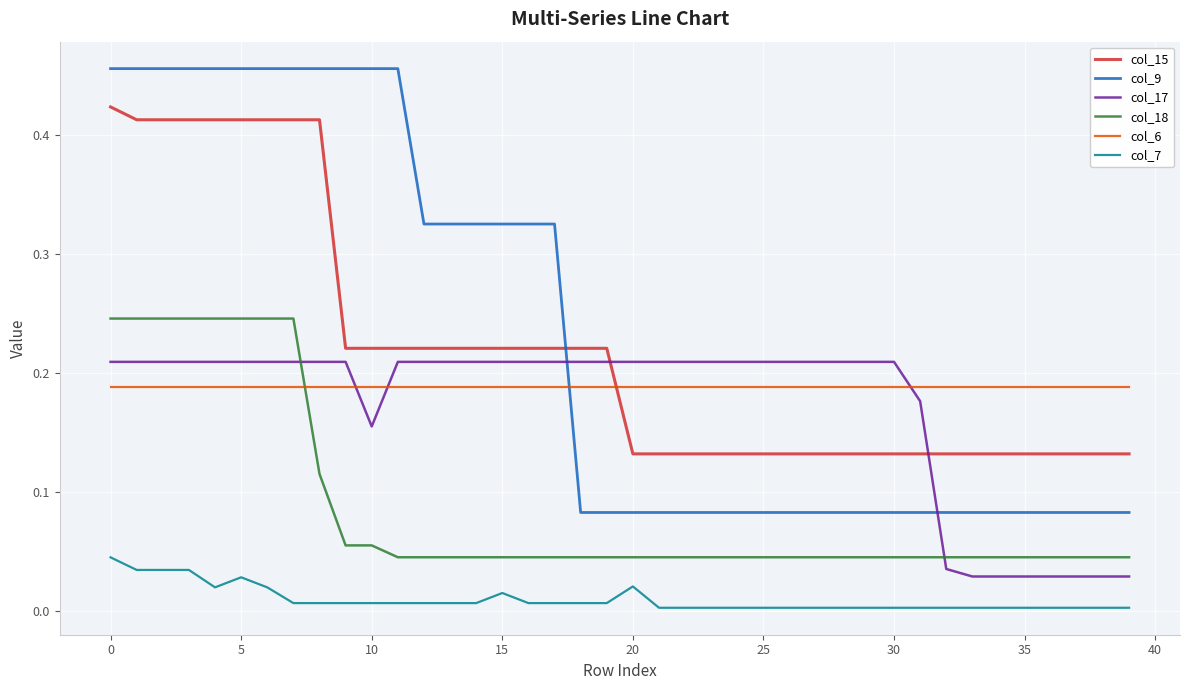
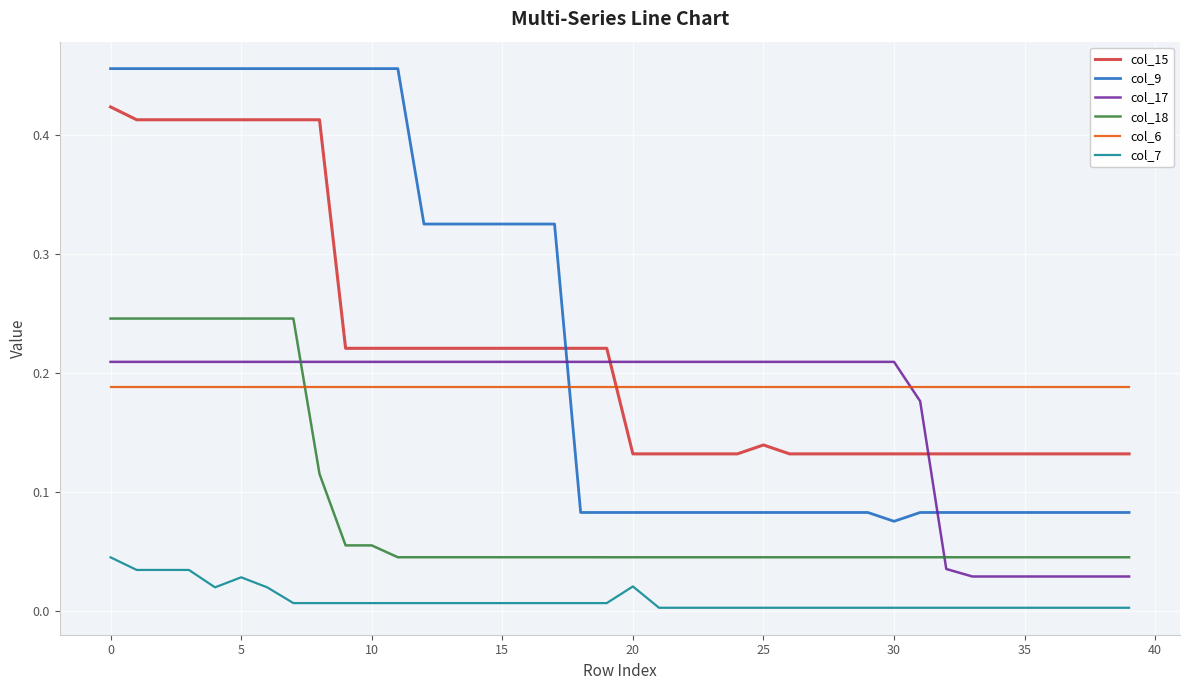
  {
    "col_15": {
      "0": 0.423,
      "5": 0.413,
      "10": 0.220,
      "15": 0.220,
      "20": 0.132,
-     "25": 0.132,
+     "25": 0.139,
      "30": 0.132,
      "35": 0.132
    },
    "col_9": {
      "0": 0.455,
      "5": 0.455,
      "10": 0.455,
      "15": 0.325,
      "20": 0.082,
      "25": 0.082,
-     "30": 0.082,
+     "30": 0.075,
      "35": 0.082
    },
    "col_17": {
      "0": 0.209,
      "5": 0.209,
-     "10": 0.155,
+     "10": 0.209,
      "15": 0.209,
      "20": 0.209,
      "25": 0.209,
      "30": 0.209,
      "35": 0.029
    },
    "col_18": {
      "0": 0.245,
      "5": 0.245,
      "10": 0.055,
      "15": 0.045,
      "20": 0.045,
      "25": 0.045,
      "30": 0.045,
      "35": 0.045
    },
    "col_6": {
      "0": 0.188,
      "5": 0.188,
      "10": 0.188,
      "15": 0.188,
      "20": 0.188,
      "25": 0.188,
      "30": 0.188,
      "35": 0.188
    },
    "col_7": {
      "0": 0.045,
      "5": 0.028,
      "10": 0.006,
-     "15": 0.015,
+     "15": 0.006,
      "20": 0.020,
      "25": 0.002,
      "30": 0.002,
      "35": 0.002
    }
  }
